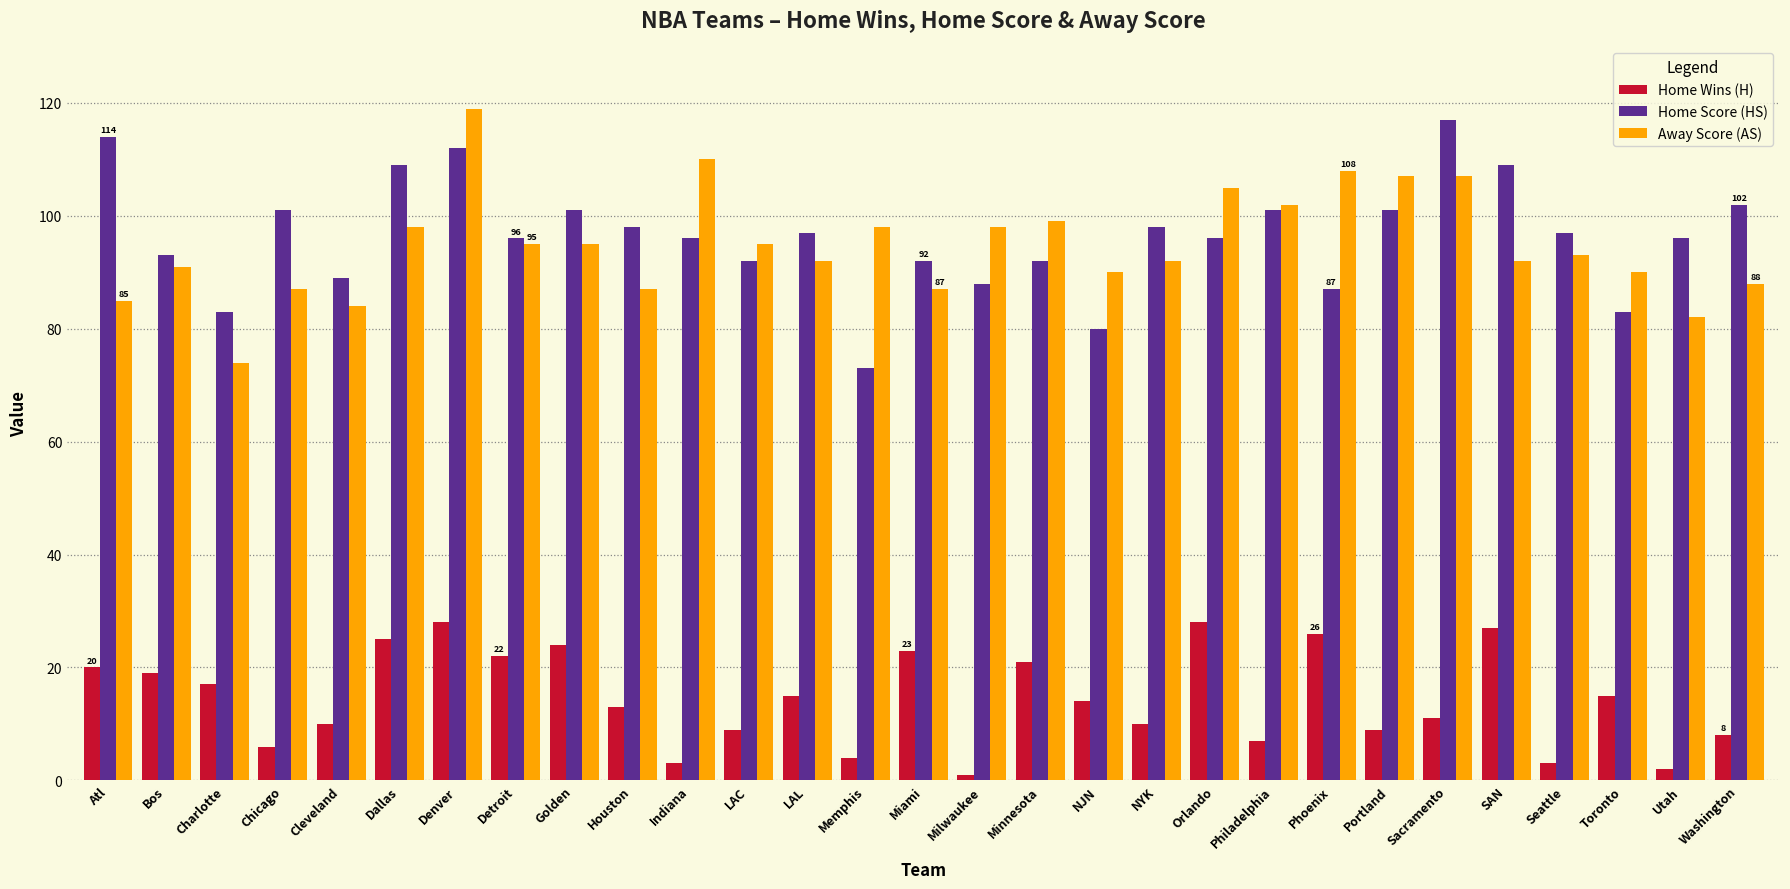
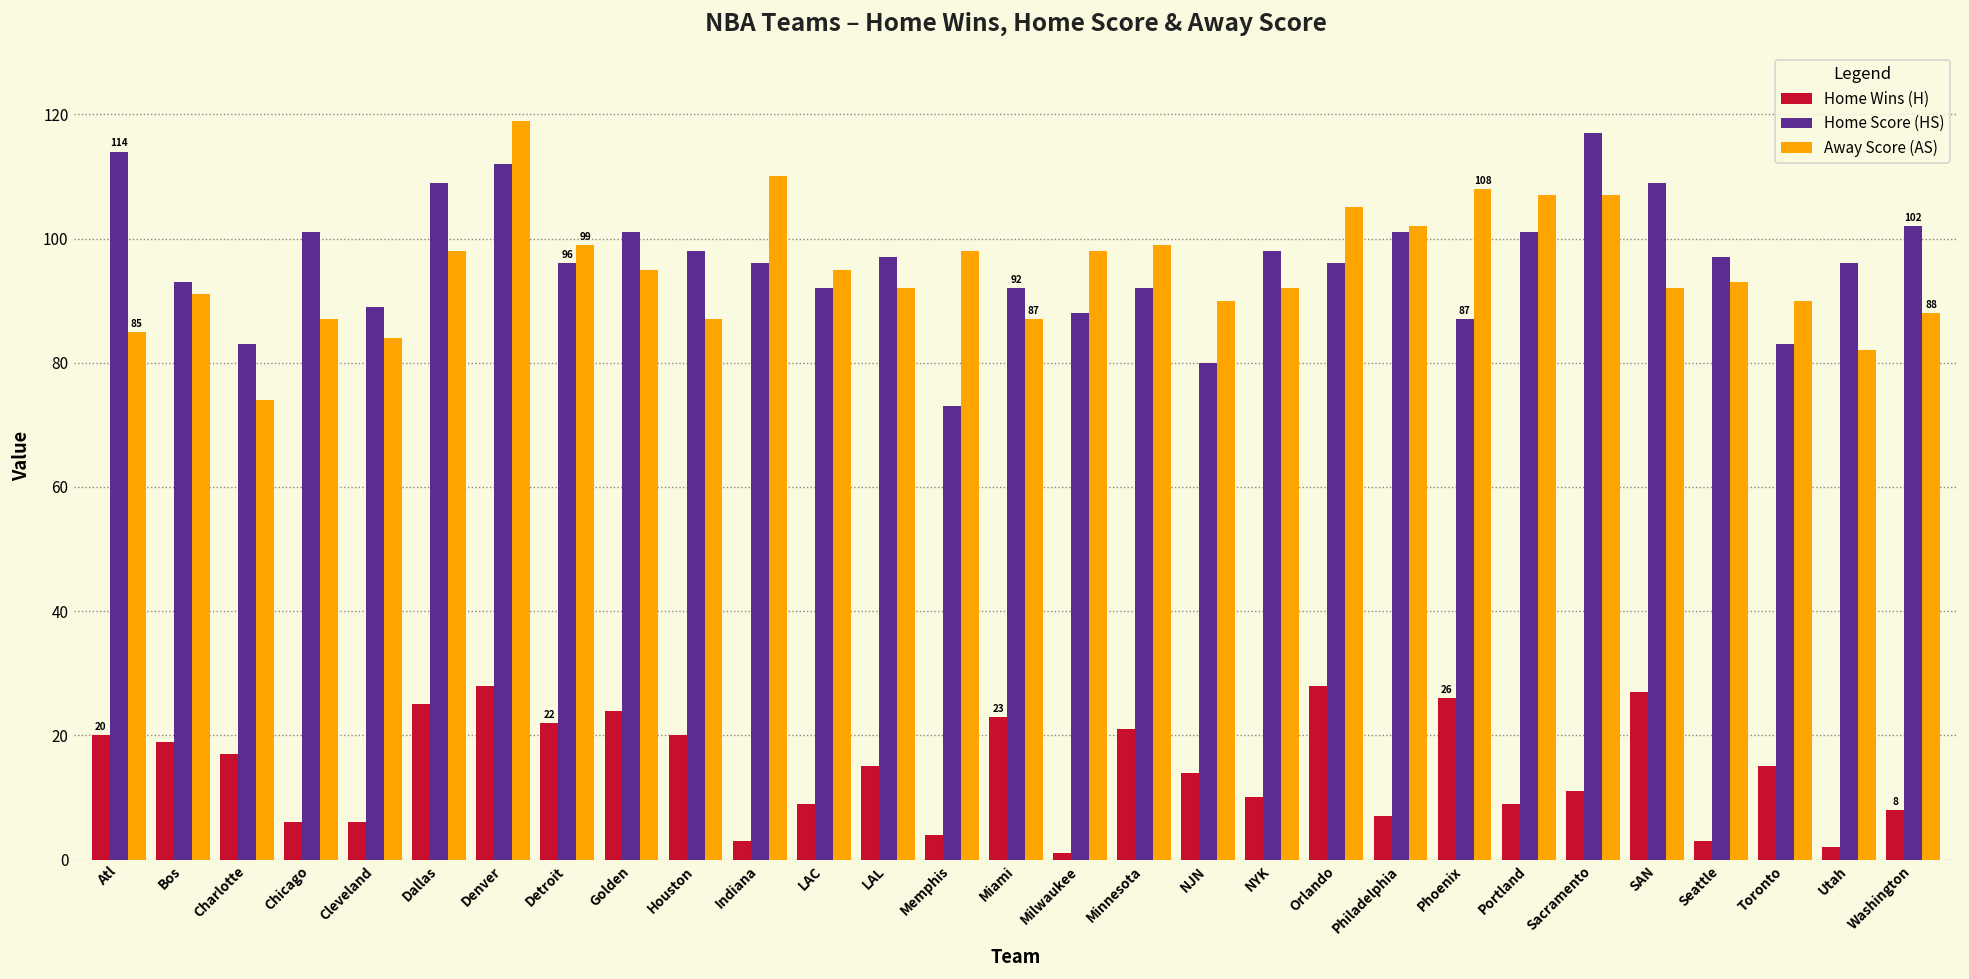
  {
    "Home Wins (H)": {
      "Bos": 19,
      "Charlotte": 17,
      "Chicago": 6,
-     "Cleveland": 10,
+     "Cleveland": 6,
      "Dallas": 25,
      "Denver": 28,
      "Golden": 24,
-     "Houston": 13,
+     "Houston": 20,
      "Indiana": 3,
      "LAC": 9,
      "LAL": 15,
      "Memphis": 4,
      "Milwaukee": 1,
      "Minnesota": 21,
      "NJN": 14,
      "NYK": 10,
      "Orlando": 28,
      "Philadelphia": 7,
      "Portland": 9,
      "Sacramento": 11,
      "SAN": 27,
      "Seattle": 3,
      "Toronto": 15,
      "Utah": 2
    },
    "Home Score (HS)": {
      "Atl": 114,
      "Detroit": 96,
      "Miami": 92,
      "Phoenix": 87,
      "Washington": 102
    },
    "Away Score (AS)": {
      "Atl": 85,
-     "Detroit": 95,
+     "Detroit": 99,
      "Miami": 87,
      "Phoenix": 108,
      "Washington": 88
    }
  }
